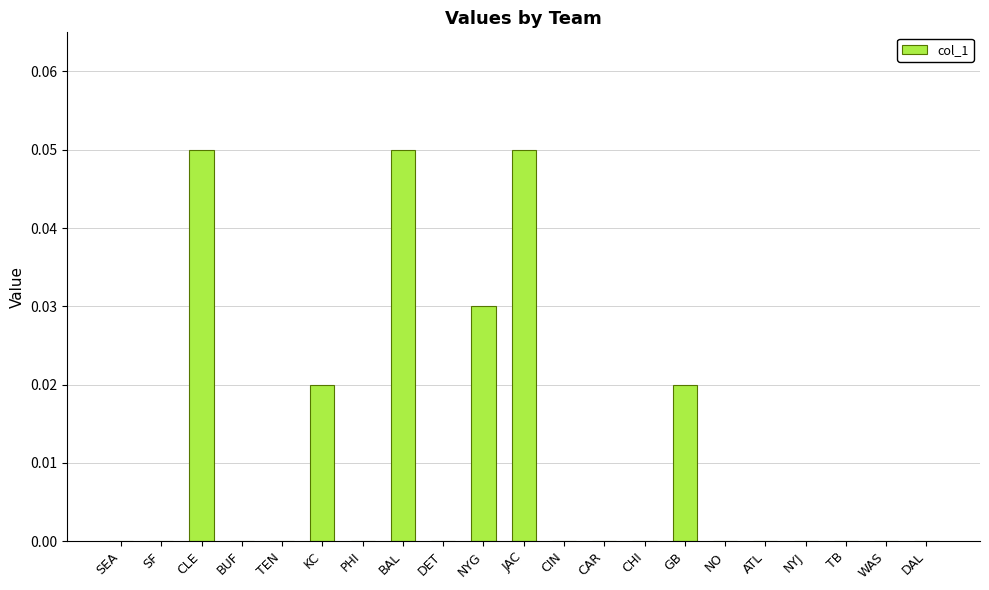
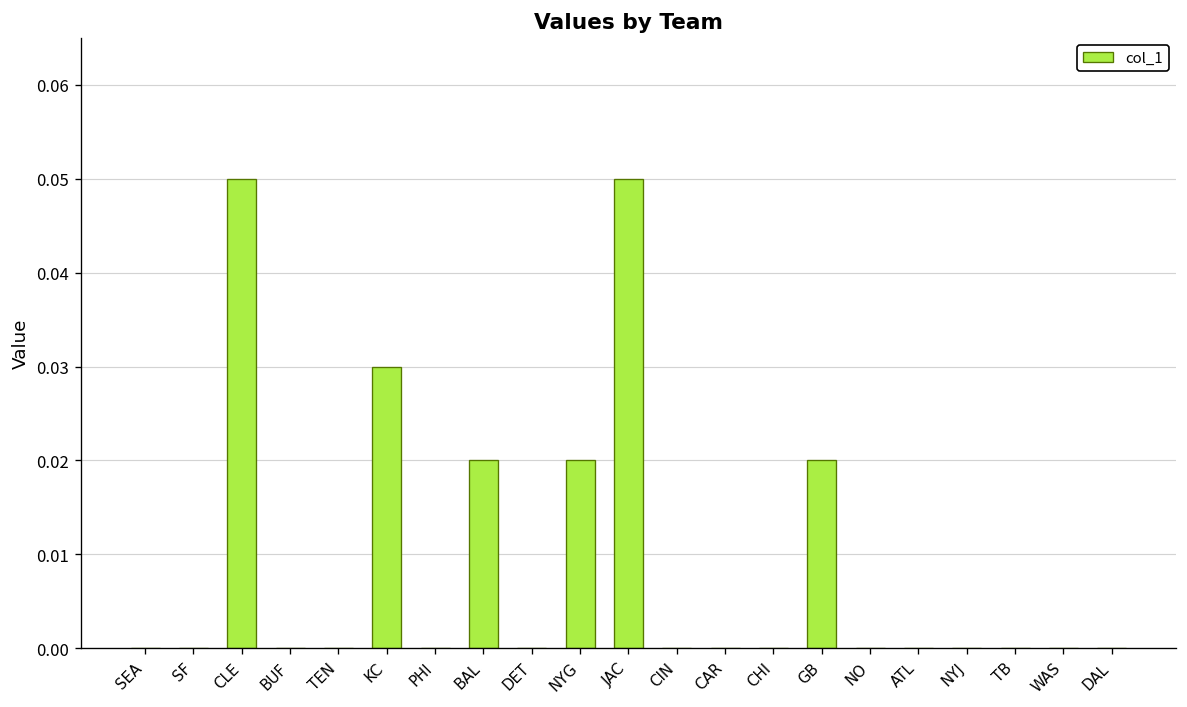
  {
    "SEA": 0.00,
    "SF": 0.00,
    "CLE": 0.05,
    "BUF": 0.00,
    "TEN": 0.00,
-   "KC": 0.02,
+   "KC": 0.03,
    "PHI": 0.00,
-   "BAL": 0.05,
+   "BAL": 0.02,
    "DET": 0.00,
-   "NYG": 0.03,
+   "NYG": 0.02,
    "JAC": 0.05,
    "CIN": 0.00,
    "CAR": 0.00,
    "CHI": 0.00,
    "GB": 0.02,
    "NO": 0.00,
    "ATL": 0.00,
    "NYJ": 0.00,
    "TB": 0.00,
    "WAS": 0.00,
    "DAL": 0.00
  }
